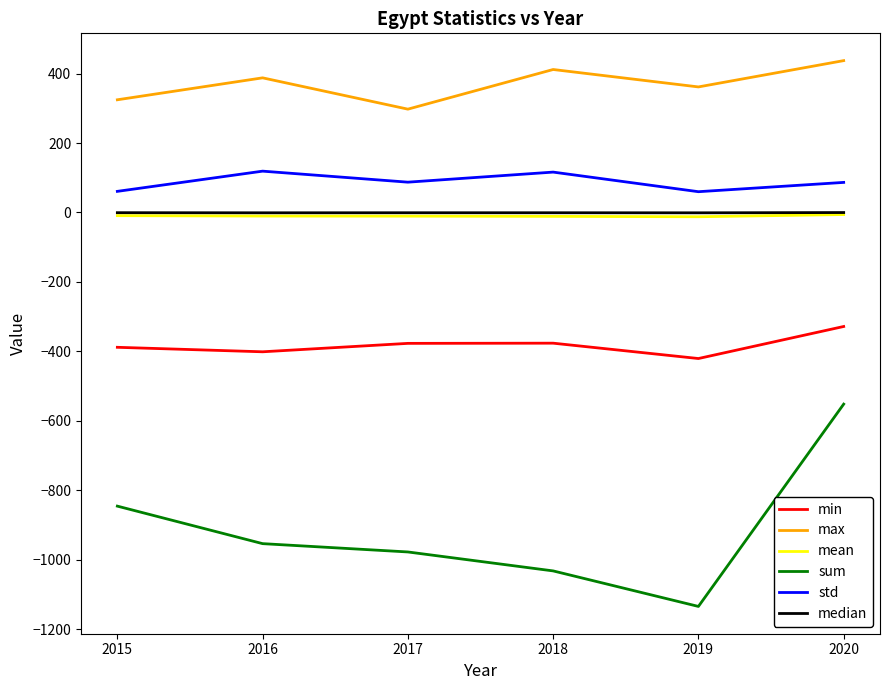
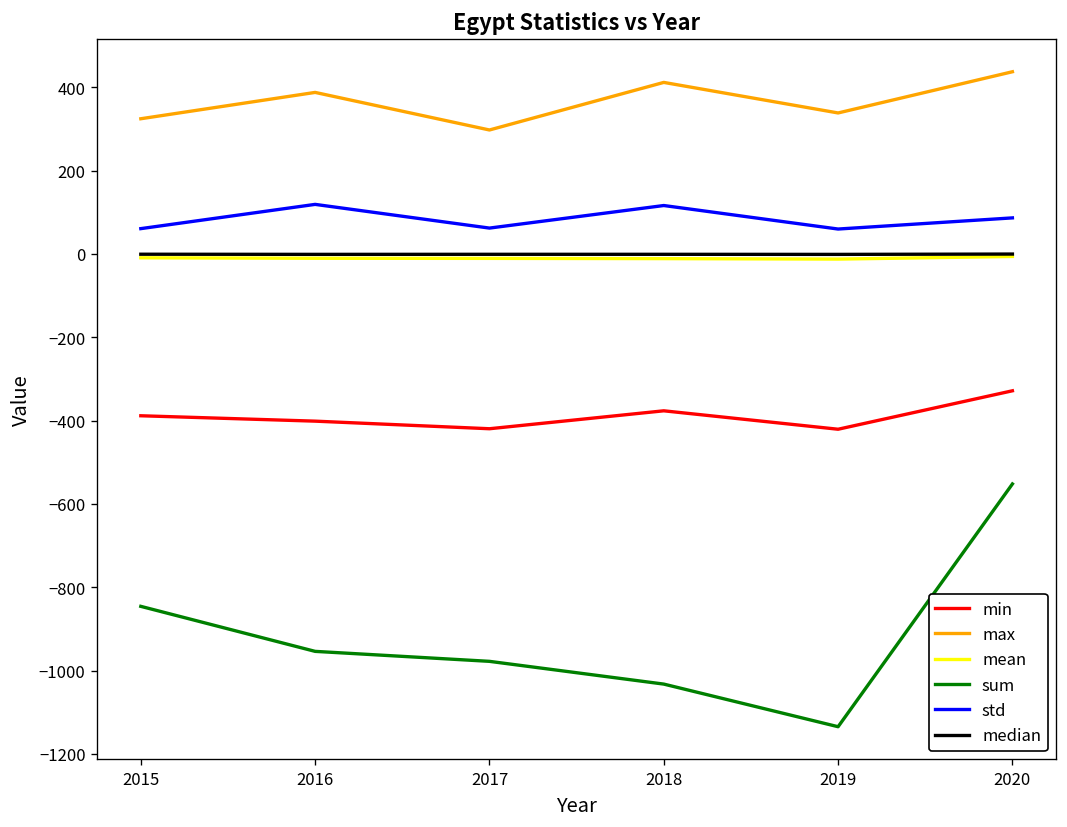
  {
    "min": {
      "2015": -390,
      "2016": -400,
-     "2017": -380,
+     "2017": -420,
      "2018": -380,
      "2019": -420,
      "2020": -330
    },
    "max": {
      "2015": 320,
      "2016": 390,
      "2017": 300,
      "2018": 410,
-     "2019": 360,
+     "2019": 340,
      "2020": 440
    },
    "mean": {
      "2015": -10,
      "2016": -10,
      "2017": -10,
      "2018": -10,
      "2019": -10
    },
    "sum": {
      "2015": -850,
      "2016": -950,
      "2017": -980,
      "2018": -1030,
      "2019": -1130,
      "2020": -550
    },
    "std": {
      "2015": 60,
      "2016": 120,
-     "2017": 90,
+     "2017": 60,
      "2018": 120,
      "2019": 60,
      "2020": 90
    },
    "median": {
      "2015": 0,
      "2016": 0,
      "2017": 0,
      "2018": 0,
      "2019": 0
    }
  }
